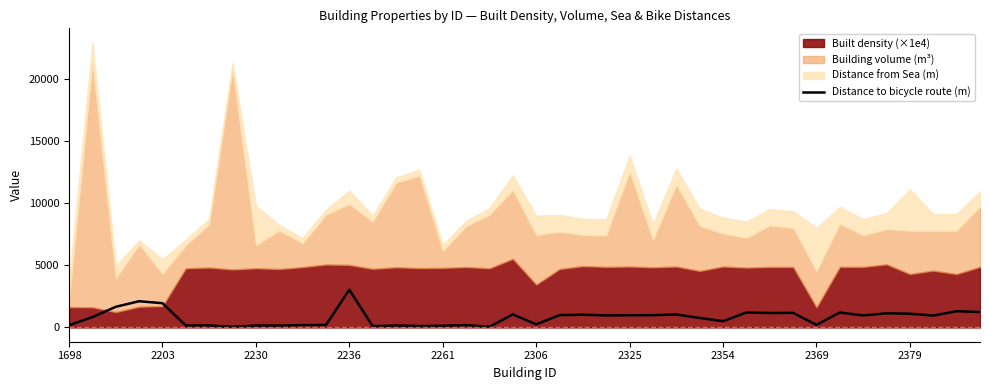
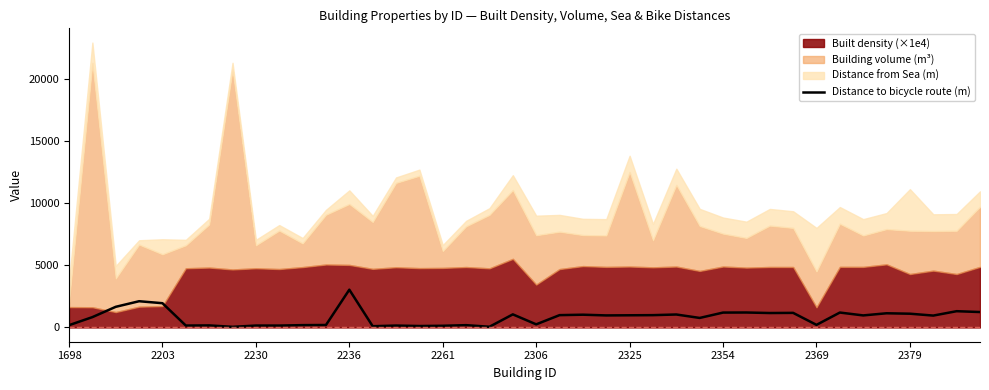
  {
    "Distance to bicycle route (m)": {
      "1698": 200,
      "2203": 1900,
      "2230": 200,
      "2236": 3000,
      "2261": 100,
      "2306": 300,
      "2325": 1000,
-     "2354": 500,
+     "2354": 1200,
      "2369": 200,
      "2379": 1100
    },
    "Built density (×1e4)": {
      "1698": 1600,
      "2203": 1700,
      "2230": 4800,
      "2236": 5000,
      "2261": 4800,
      "2306": 3400,
      "2325": 4900,
      "2354": 4900,
      "2369": 1600,
      "2379": 4300
    },
    "Building volume (m³)": {
      "1698": 400,
-     "2203": 2600,
+     "2203": 4200,
      "2230": 1800,
      "2236": 4900,
      "2261": 1400,
      "2306": 4000,
      "2325": 7600,
      "2354": 2600,
      "2369": 2900,
      "2379": 3500
    },
    "Distance from Sea (m)": {
      "1698": 1600,
      "2203": 1200,
-     "2230": 3200,
+     "2230": 400,
      "2236": 1100,
      "2261": 500,
      "2306": 1600,
      "2325": 1300,
      "2354": 1300,
      "2369": 3500,
      "2379": 3300
    }
  }
